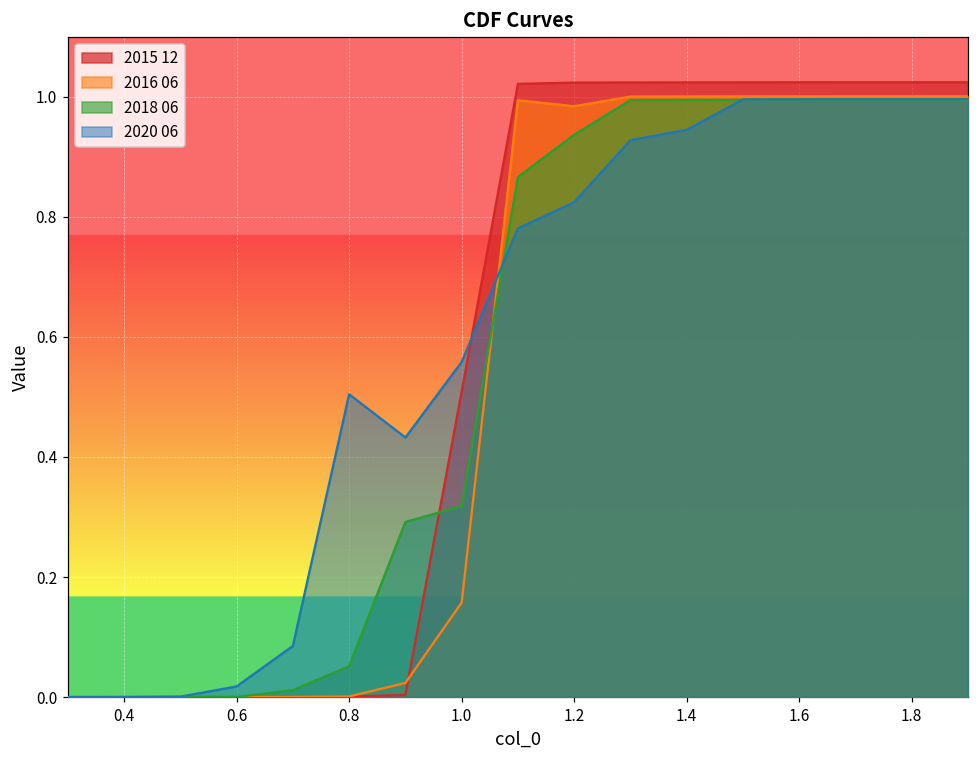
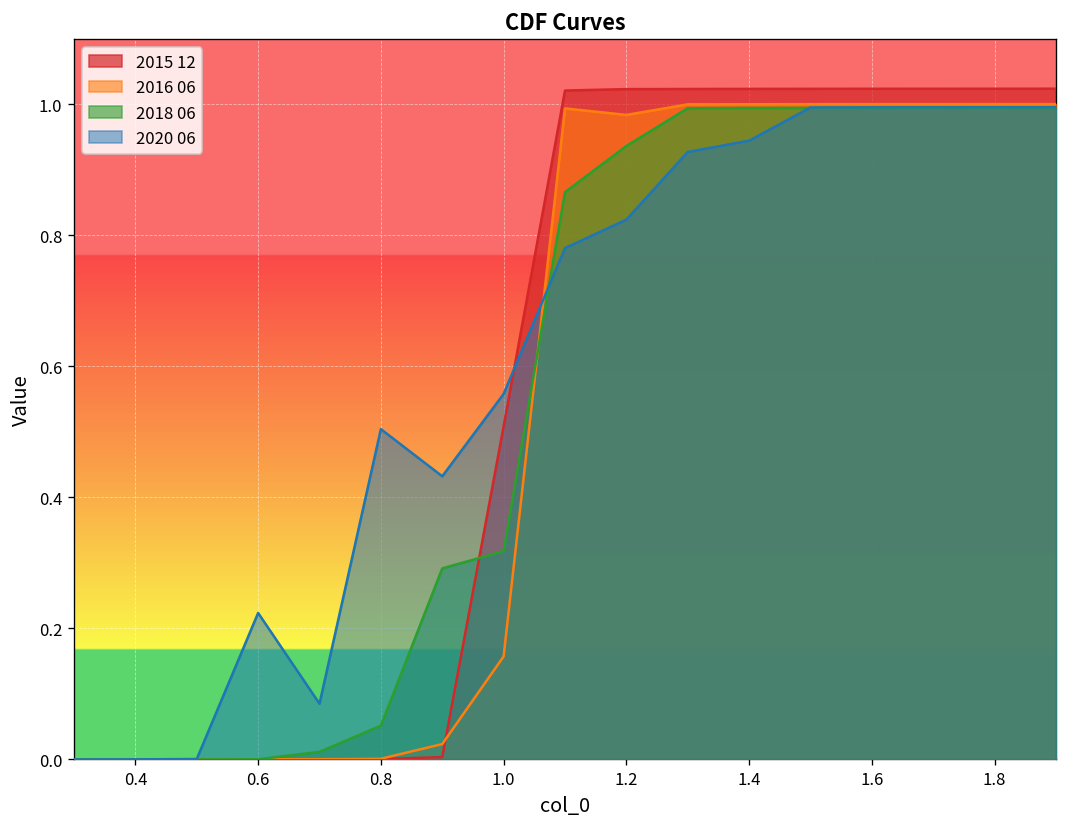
  {
    "2015 12": {
      "1.0": 0.51,
      "1.2": 1.02,
      "1.4": 1.02,
      "1.6": 1.02,
      "1.8": 1.02
    },
    "2016 06": {
      "1.0": 0.16,
      "1.2": 0.98,
      "1.4": 1.00,
      "1.6": 1.00,
      "1.8": 1.00
    },
    "2018 06": {
      "0.8": 0.05,
      "1.0": 0.32,
      "1.2": 0.94,
      "1.4": 0.99
    },
    "2020 06": {
-     "0.6": 0.02,
+     "0.6": 0.22,
      "0.8": 0.50,
      "1.0": 0.56,
      "1.2": 0.82,
      "1.4": 0.94
    }
  }
